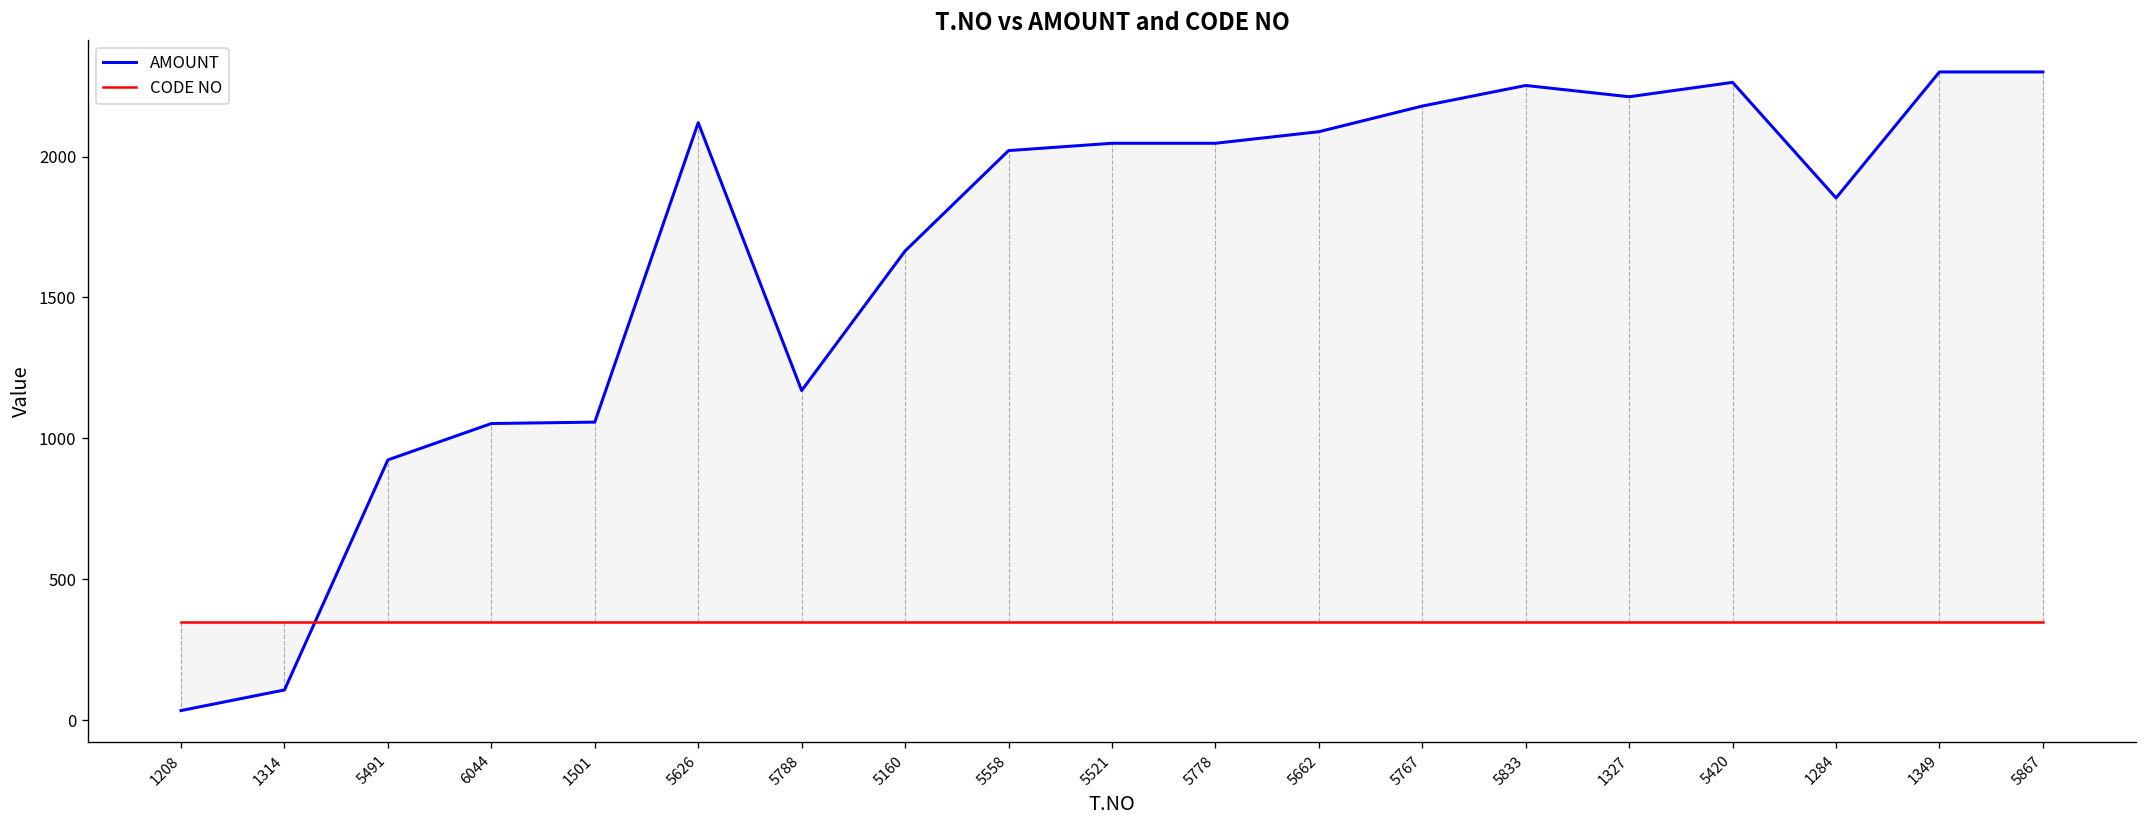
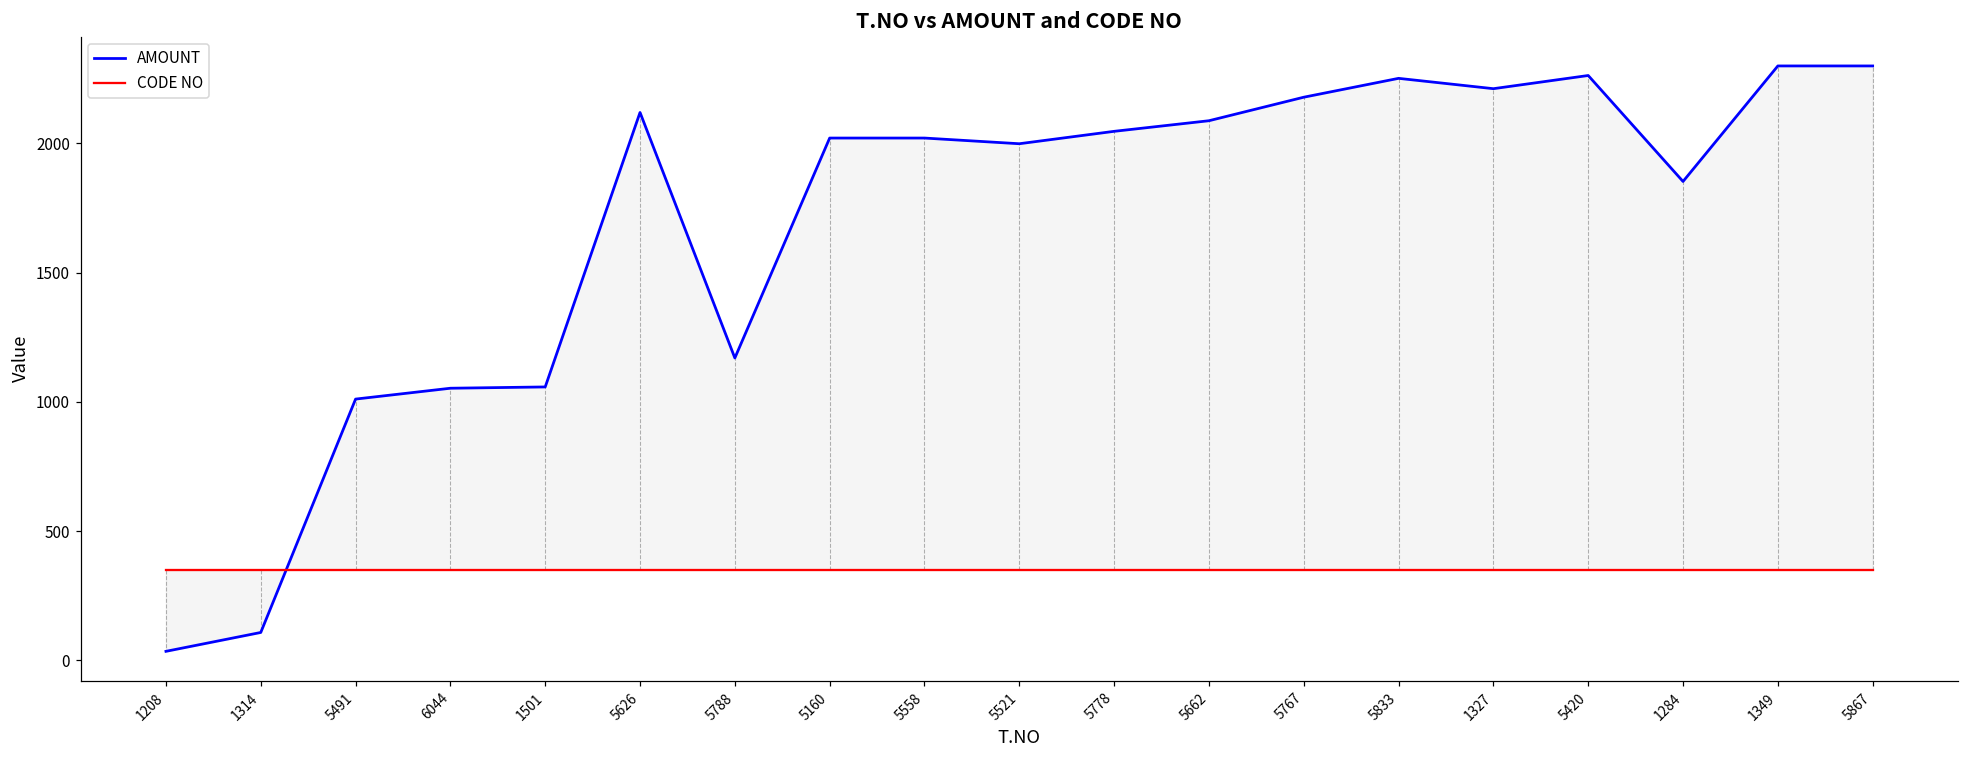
  {
    "AMOUNT": {
-     "5491": 920,
-     "5160": 1670,
-     "5521": 2050
+     "5491": 1010,
+     "5160": 2020,
+     "5521": 2000
    }
  }
